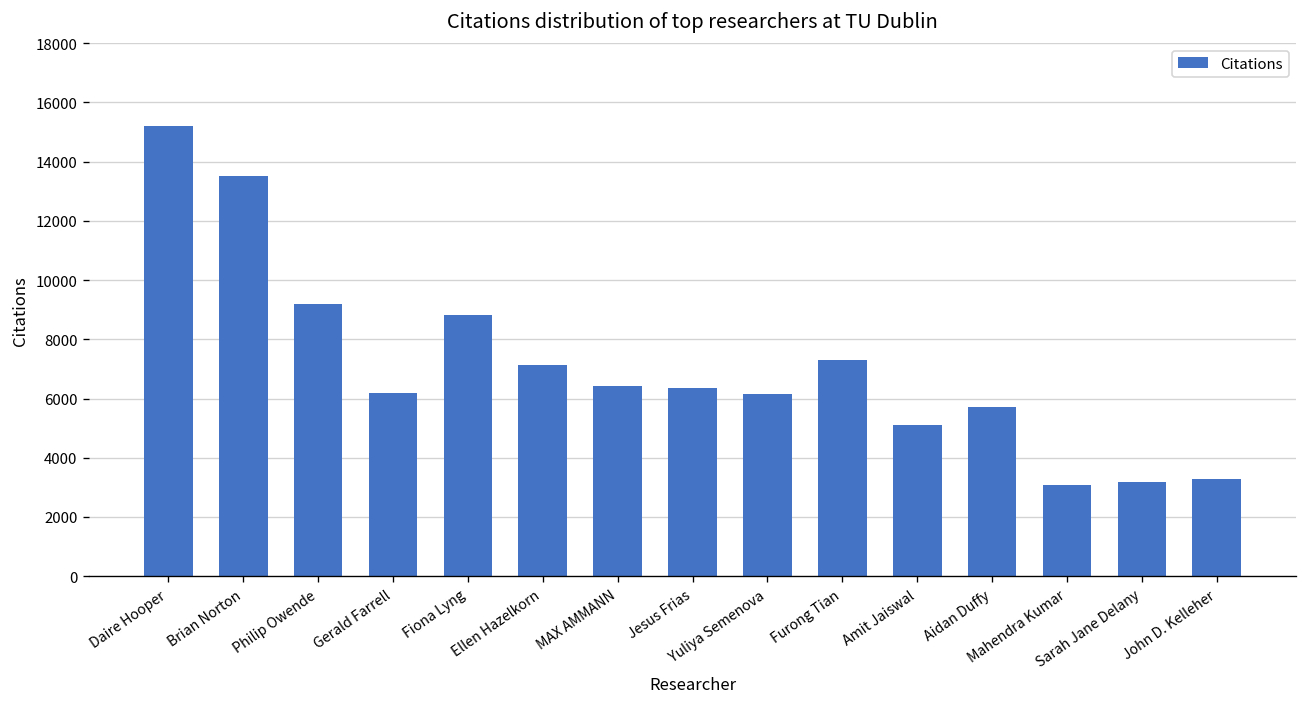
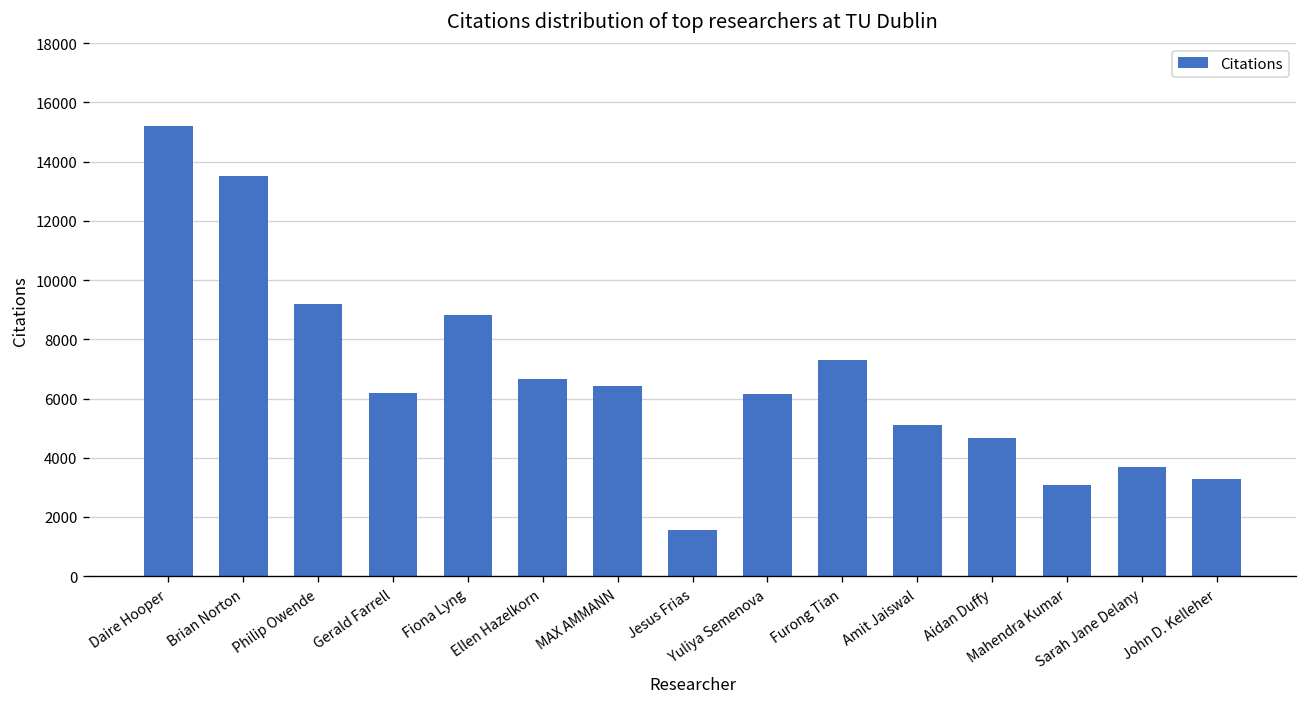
  {
    "Daire Hooper": 15200,
    "Brian Norton": 13500,
    "Philip Owende": 9200,
    "Gerald Farrell": 6200,
    "Fiona Lyng": 8800,
-   "Ellen Hazelkorn": 7100,
+   "Ellen Hazelkorn": 6700,
    "MAX AMMANN": 6400,
-   "Jesus Frias": 6300,
+   "Jesus Frias": 1600,
    "Yuliya Semenova": 6100,
    "Furong Tian": 7300,
    "Amit Jaiswal": 5100,
-   "Aidan Duffy": 5700,
+   "Aidan Duffy": 4700,
    "Mahendra Kumar": 3100,
-   "Sarah Jane Delany": 3200,
+   "Sarah Jane Delany": 3700,
    "John D. Kelleher": 3300
  }
